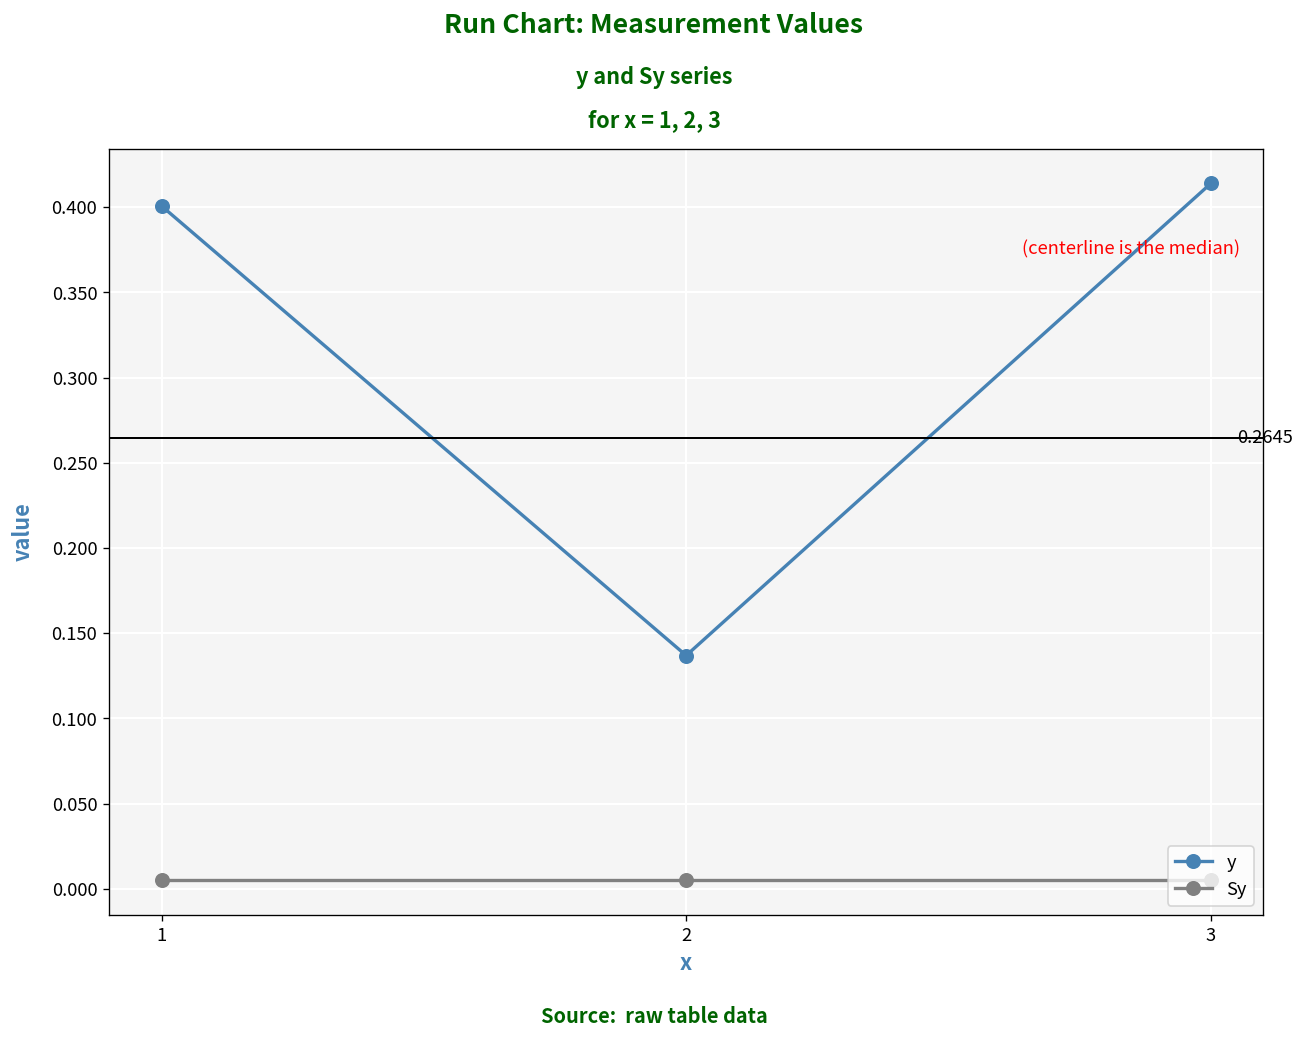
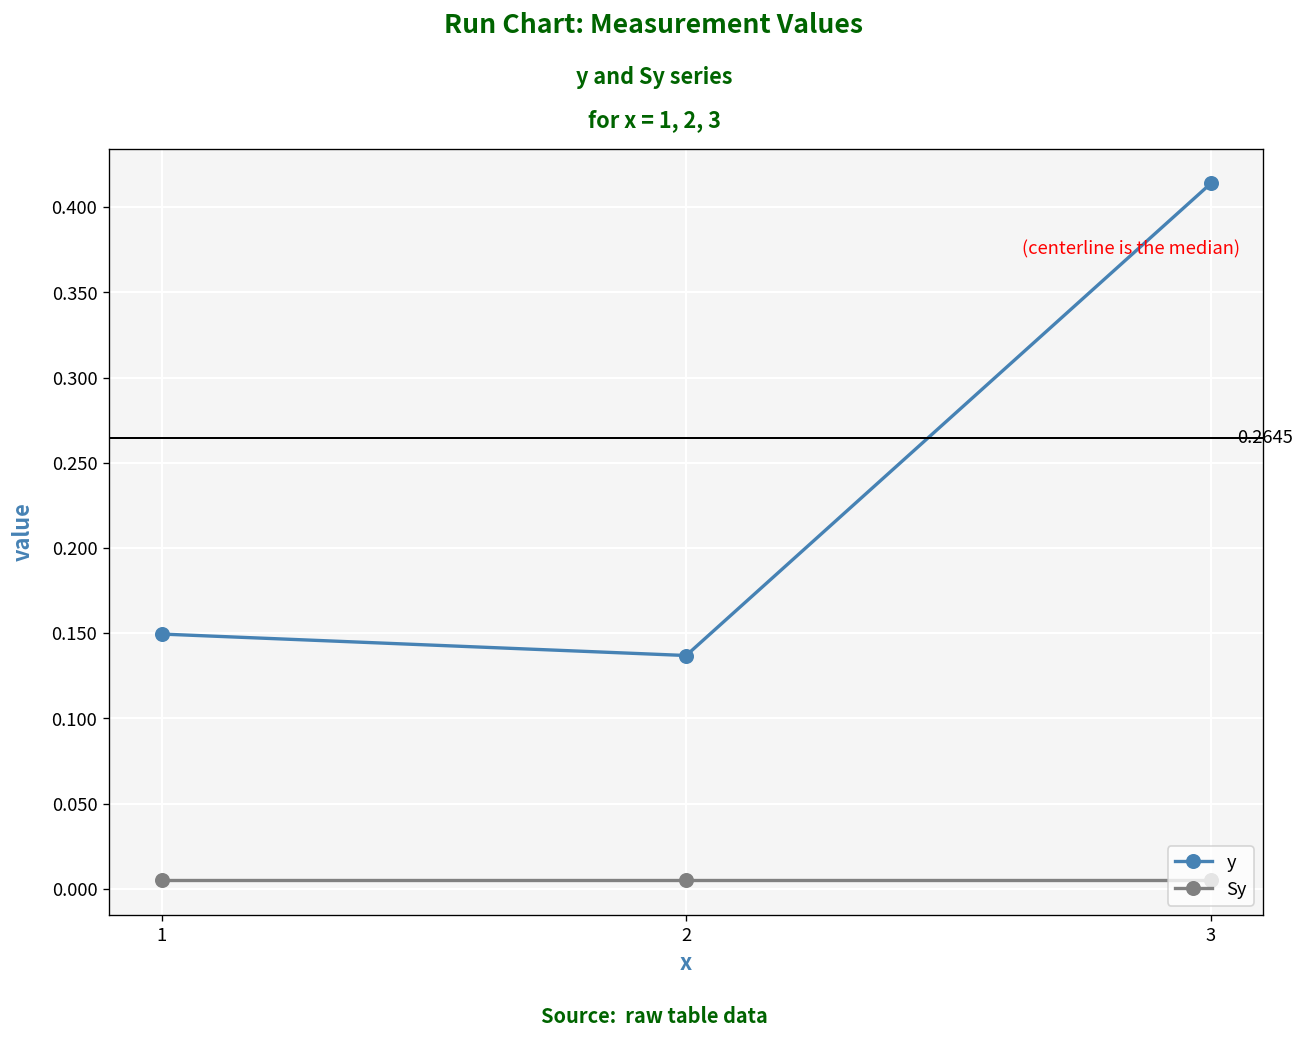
  {
    "y": {
-     "1": 0.401,
+     "1": 0.150,
      "2": 0.137,
      "3": 0.414
    },
    "Sy": {
      "1": 0.005,
      "2": 0.005
    }
  }
